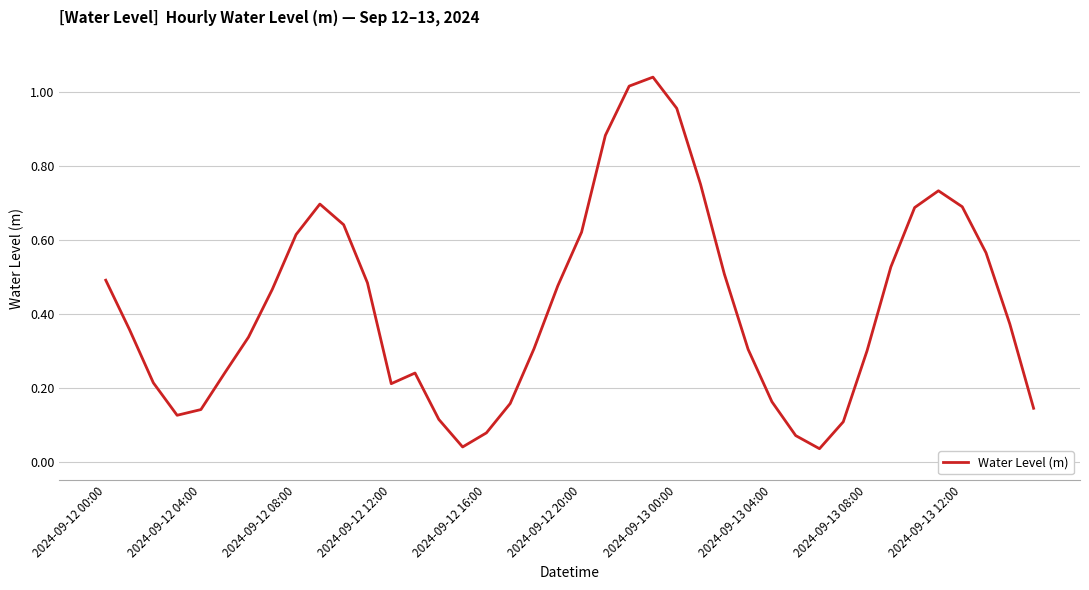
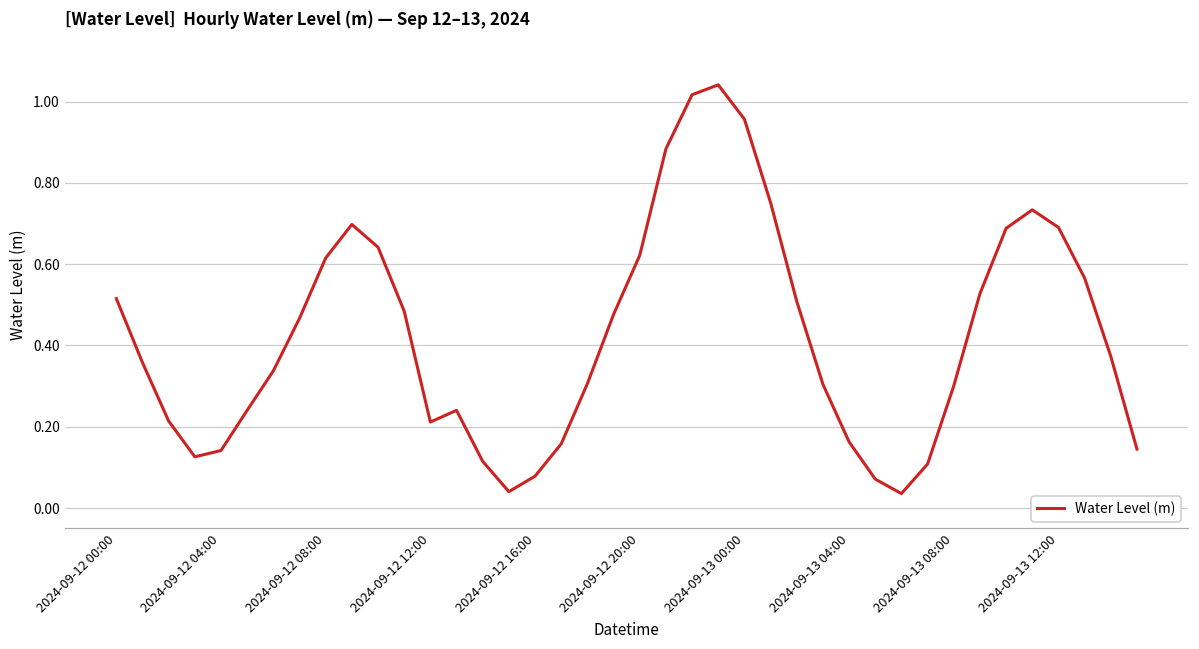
  {
-   "2024-09-12 00:00": 0.49,
+   "2024-09-12 00:00": 0.52,
    "2024-09-12 04:00": 0.14,
    "2024-09-12 08:00": 0.62,
    "2024-09-12 12:00": 0.21,
    "2024-09-12 16:00": 0.08,
    "2024-09-12 20:00": 0.62,
    "2024-09-13 00:00": 0.96,
    "2024-09-13 04:00": 0.16,
    "2024-09-13 08:00": 0.30,
    "2024-09-13 12:00": 0.69
  }
